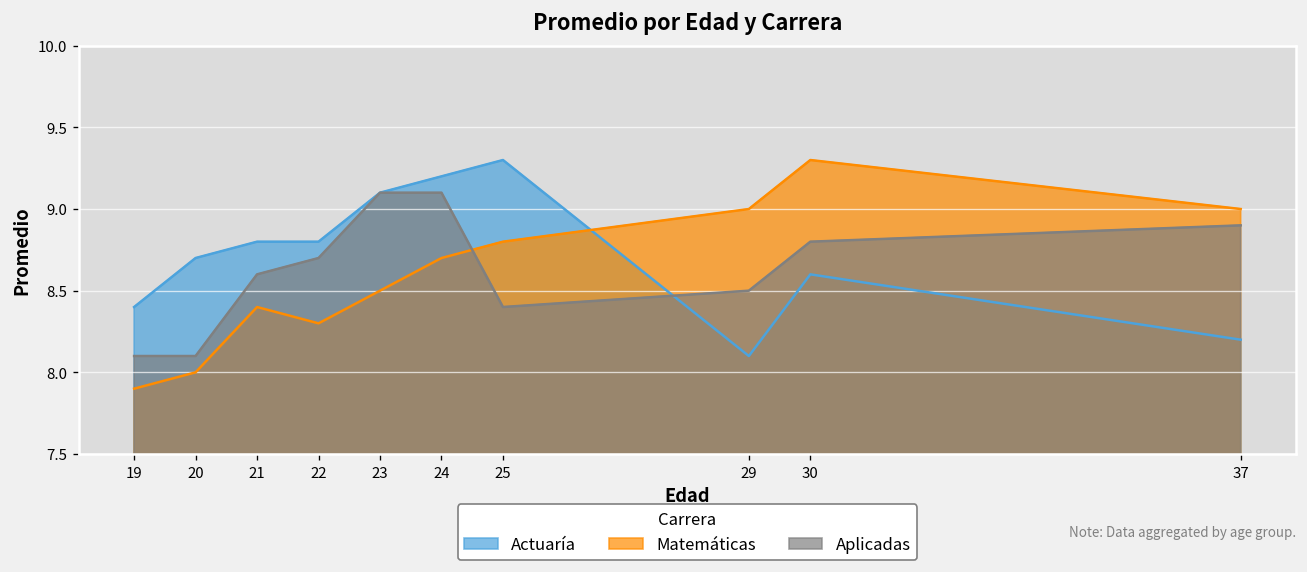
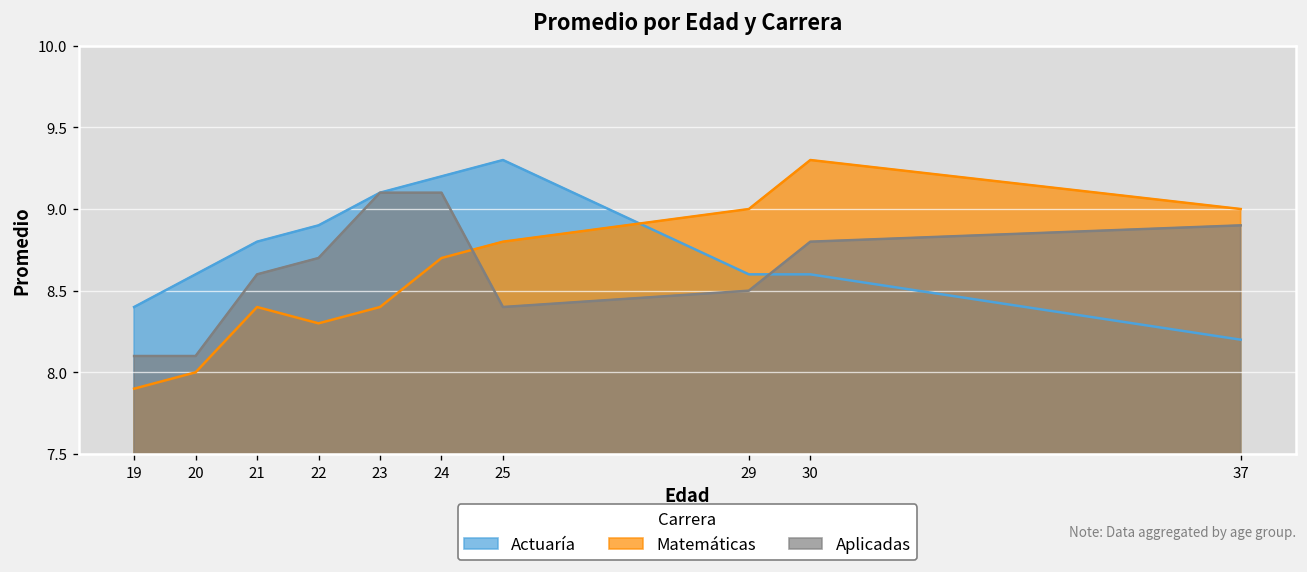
  {
    "Actuaría": {
      "19": 8.4,
-     "20": 8.7,
+     "20": 8.6,
      "21": 8.8,
-     "22": 8.8,
+     "22": 8.9,
      "24": 9.2,
      "25": 9.3,
-     "29": 8.1,
+     "29": 8.6,
      "30": 8.6,
      "37": 8.2
    },
    "Matemáticas": {
      "19": 7.9,
      "20": 8.0,
      "21": 8.4,
      "22": 8.3,
-     "23": 8.5,
+     "23": 8.4,
      "24": 8.7,
      "25": 8.8,
      "29": 9.0,
      "30": 9.3,
      "37": 9.0
    },
    "Aplicadas": {
      "19": 8.1,
      "20": 8.1,
      "21": 8.6,
      "22": 8.7,
      "24": 9.1,
      "25": 8.4,
      "29": 8.5,
      "30": 8.8,
      "37": 8.9
    }
  }
